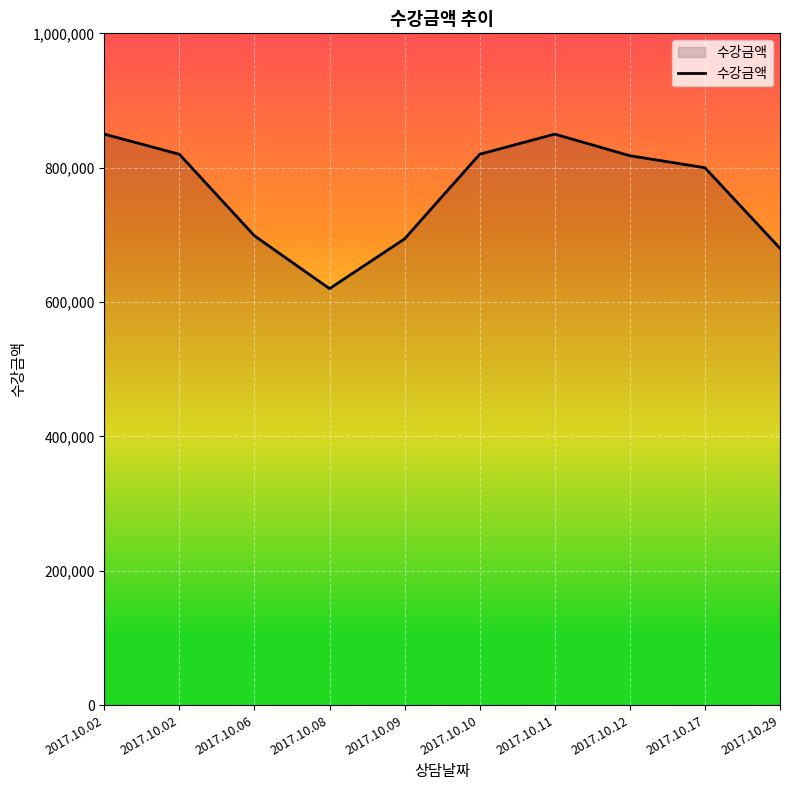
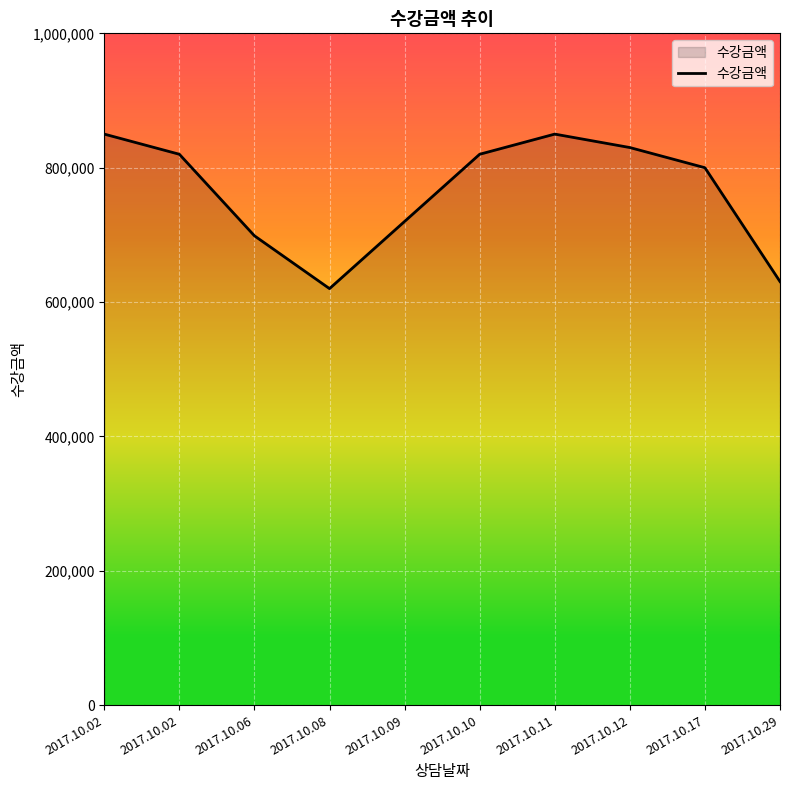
  {
    "2017.10.06": "700,000",
    "2017.10.08": "620,000",
-   "2017.10.09": "690,000",
+   "2017.10.09": "720,000",
    "2017.10.10": "820,000",
    "2017.10.11": "850,000",
-   "2017.10.12": "820,000",
+   "2017.10.12": "830,000",
    "2017.10.17": "800,000",
-   "2017.10.29": "680,000"
+   "2017.10.29": "630,000"
  }
